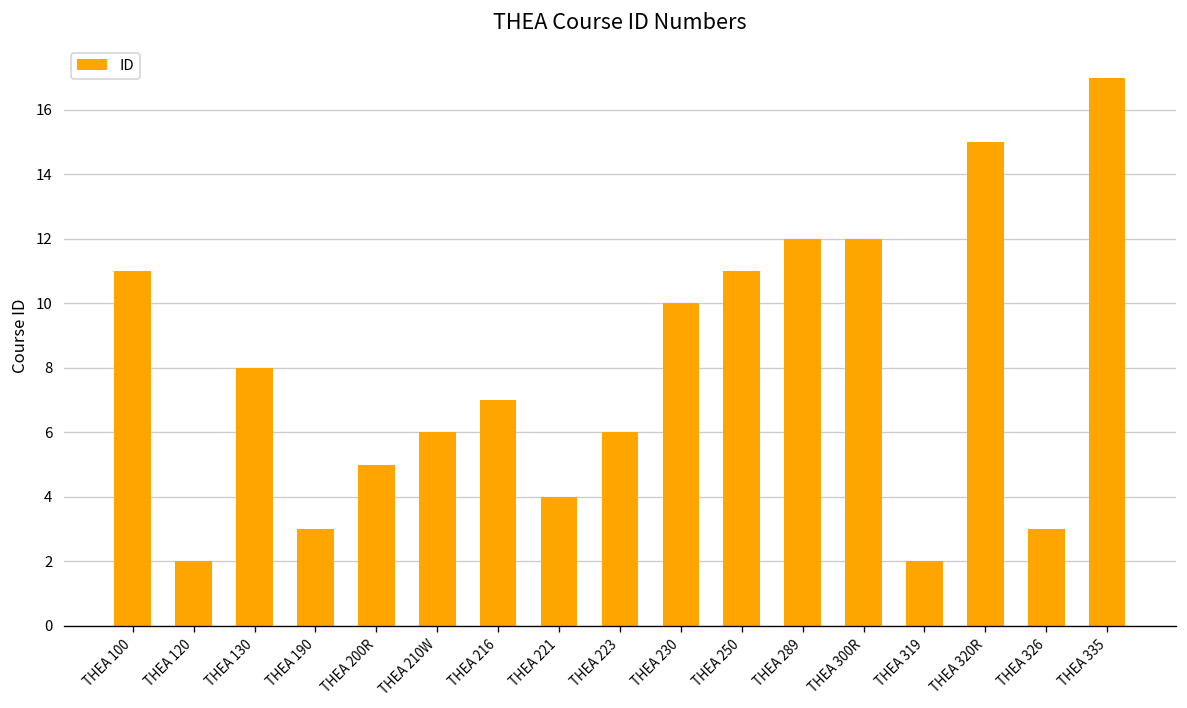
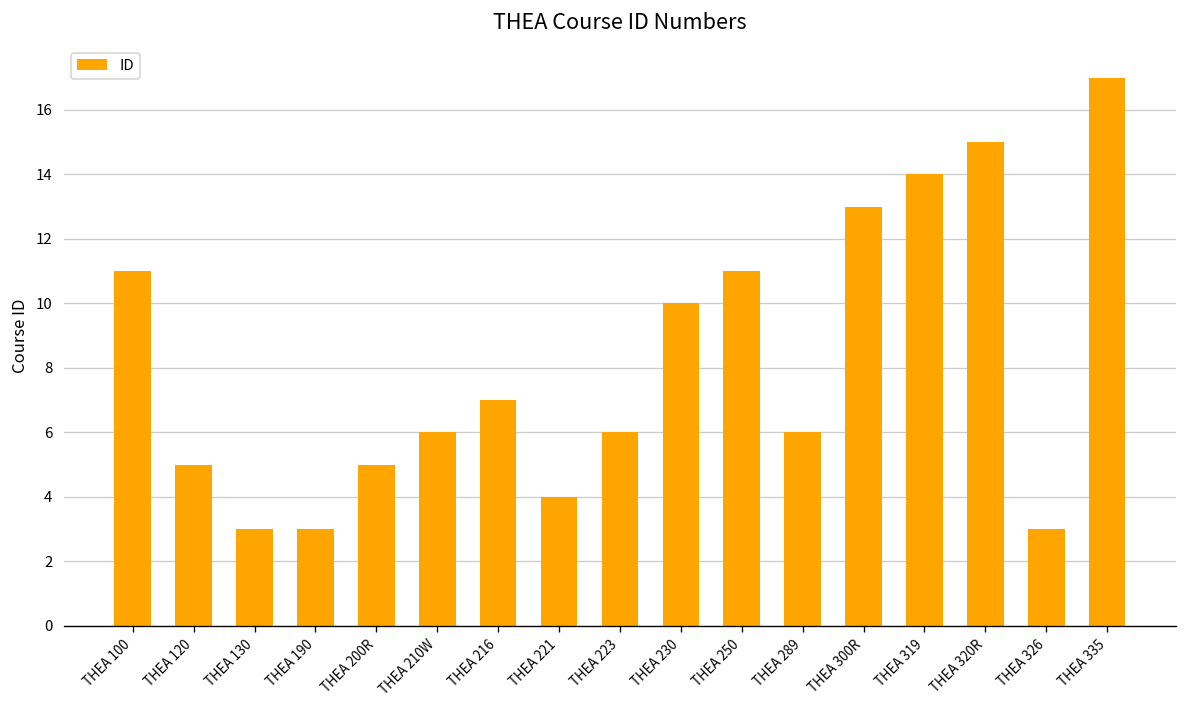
  {
    "THEA 100": 11,
-   "THEA 120": 2,
-   "THEA 130": 8,
+   "THEA 120": 5,
+   "THEA 130": 3,
    "THEA 190": 3,
    "THEA 200R": 5,
    "THEA 210W": 6,
    "THEA 216": 7,
    "THEA 221": 4,
    "THEA 223": 6,
    "THEA 230": 10,
    "THEA 250": 11,
-   "THEA 289": 12,
-   "THEA 300R": 12,
-   "THEA 319": 2,
+   "THEA 289": 6,
+   "THEA 300R": 13,
+   "THEA 319": 14,
    "THEA 320R": 15,
    "THEA 326": 3,
    "THEA 335": 17
  }
